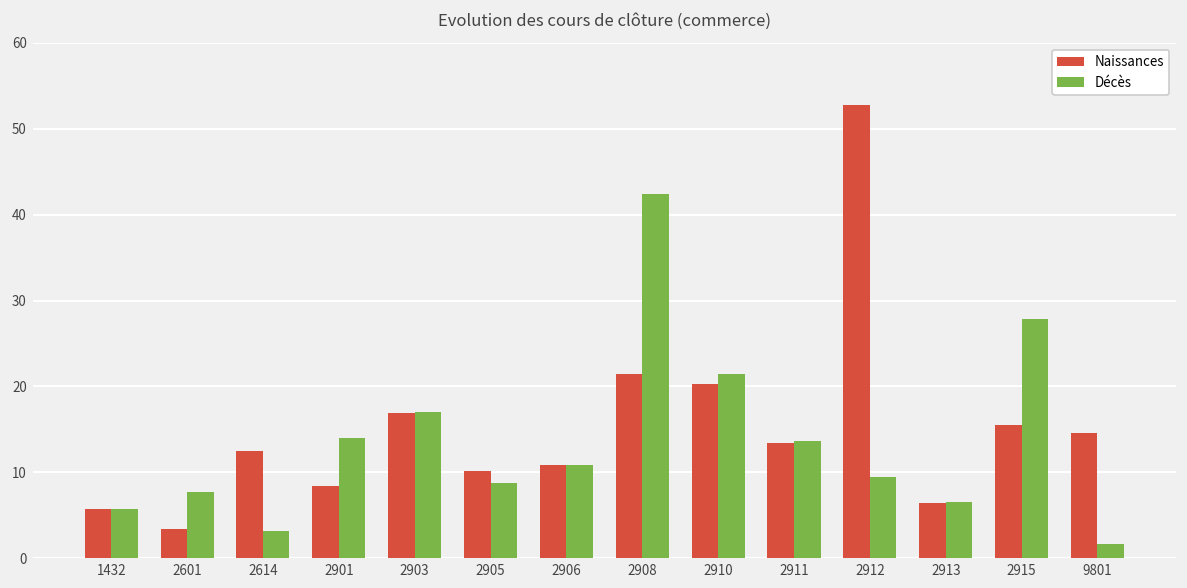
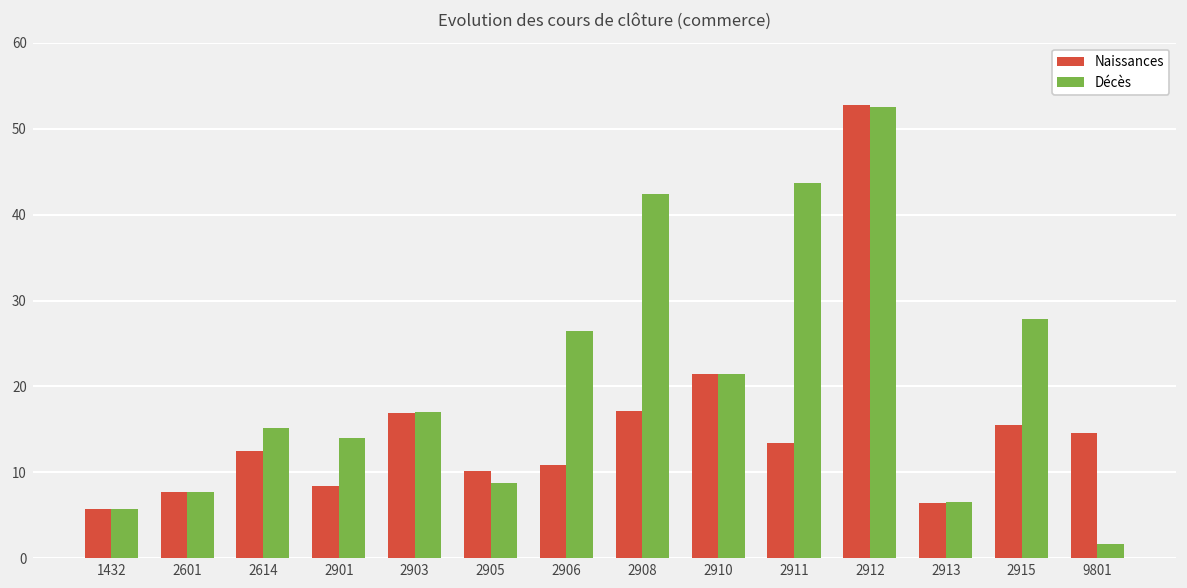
  {
    "Naissances": {
      "1432": 6,
-     "2601": 3,
+     "2601": 8,
      "2614": 13,
      "2901": 8,
      "2903": 17,
      "2905": 10,
      "2906": 11,
-     "2908": 22,
-     "2910": 20,
+     "2908": 17,
+     "2910": 22,
      "2911": 13,
      "2912": 53,
      "2913": 6,
      "2915": 16,
      "9801": 15
    },
    "Décès": {
      "1432": 6,
      "2601": 8,
-     "2614": 3,
+     "2614": 15,
      "2901": 14,
      "2903": 17,
      "2905": 9,
-     "2906": 11,
+     "2906": 26,
      "2908": 42,
      "2910": 22,
-     "2911": 14,
-     "2912": 9,
+     "2911": 44,
+     "2912": 53,
      "2913": 7,
      "2915": 28,
      "9801": 2
    }
  }
